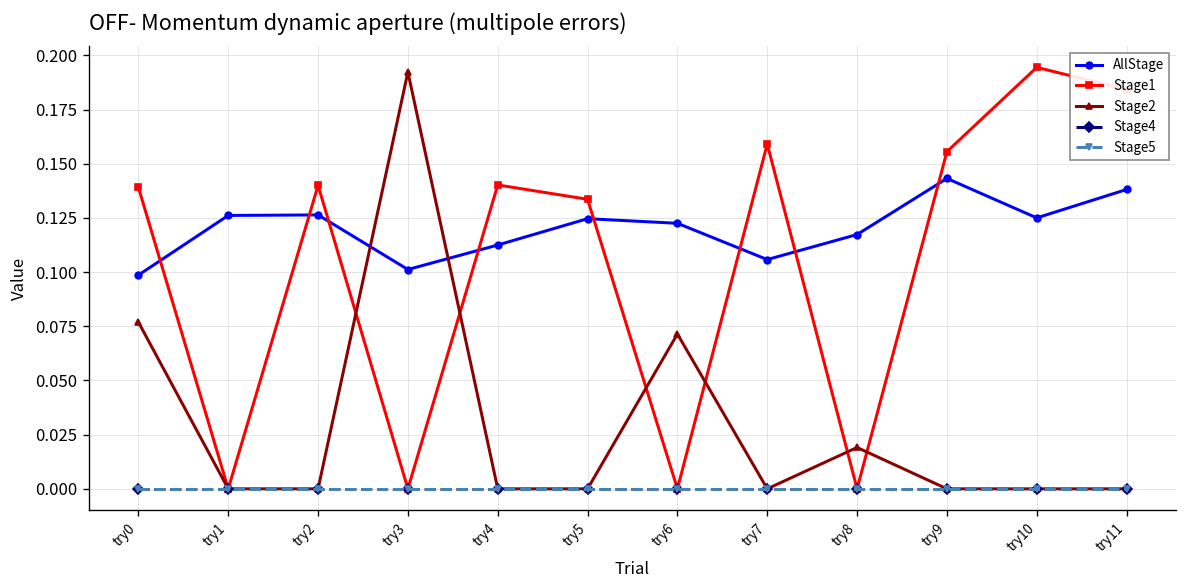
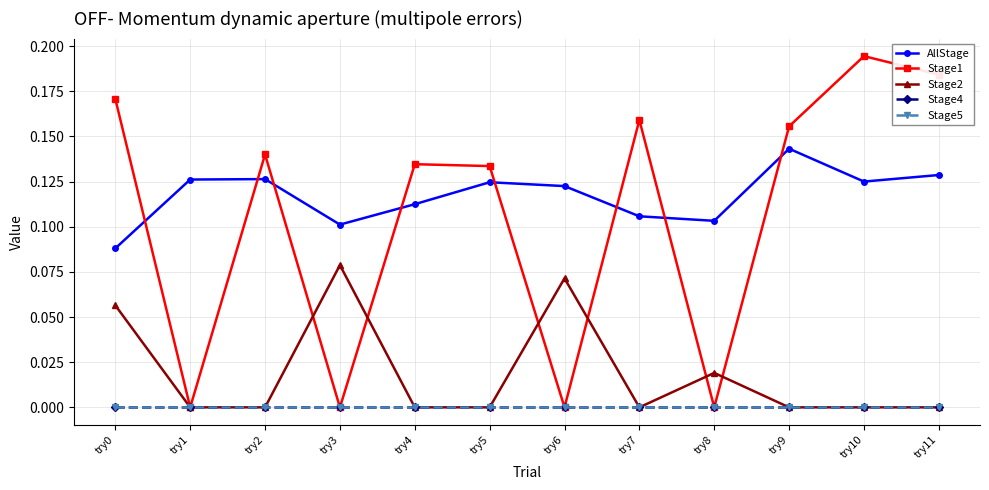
  {
    "AllStage": {
-     "try0": 0.099,
+     "try0": 0.088,
      "try1": 0.126,
      "try2": 0.126,
      "try3": 0.101,
      "try4": 0.112,
      "try5": 0.125,
      "try6": 0.123,
      "try7": 0.106,
-     "try8": 0.117,
+     "try8": 0.103,
      "try9": 0.143,
      "try10": 0.125,
-     "try11": 0.138
+     "try11": 0.129
    },
    "Stage1": {
-     "try0": 0.139,
+     "try0": 0.171,
      "try2": 0.140,
-     "try4": 0.140,
+     "try4": 0.135,
      "try5": 0.134,
      "try7": 0.159,
      "try9": 0.156,
      "try10": 0.194
    },
    "Stage2": {
-     "try0": 0.077,
-     "try3": 0.192,
+     "try0": 0.056,
+     "try3": 0.079,
      "try6": 0.071,
      "try8": 0.019
    },
    "Stage5": {
      "try0": 0.000
    }
  }
